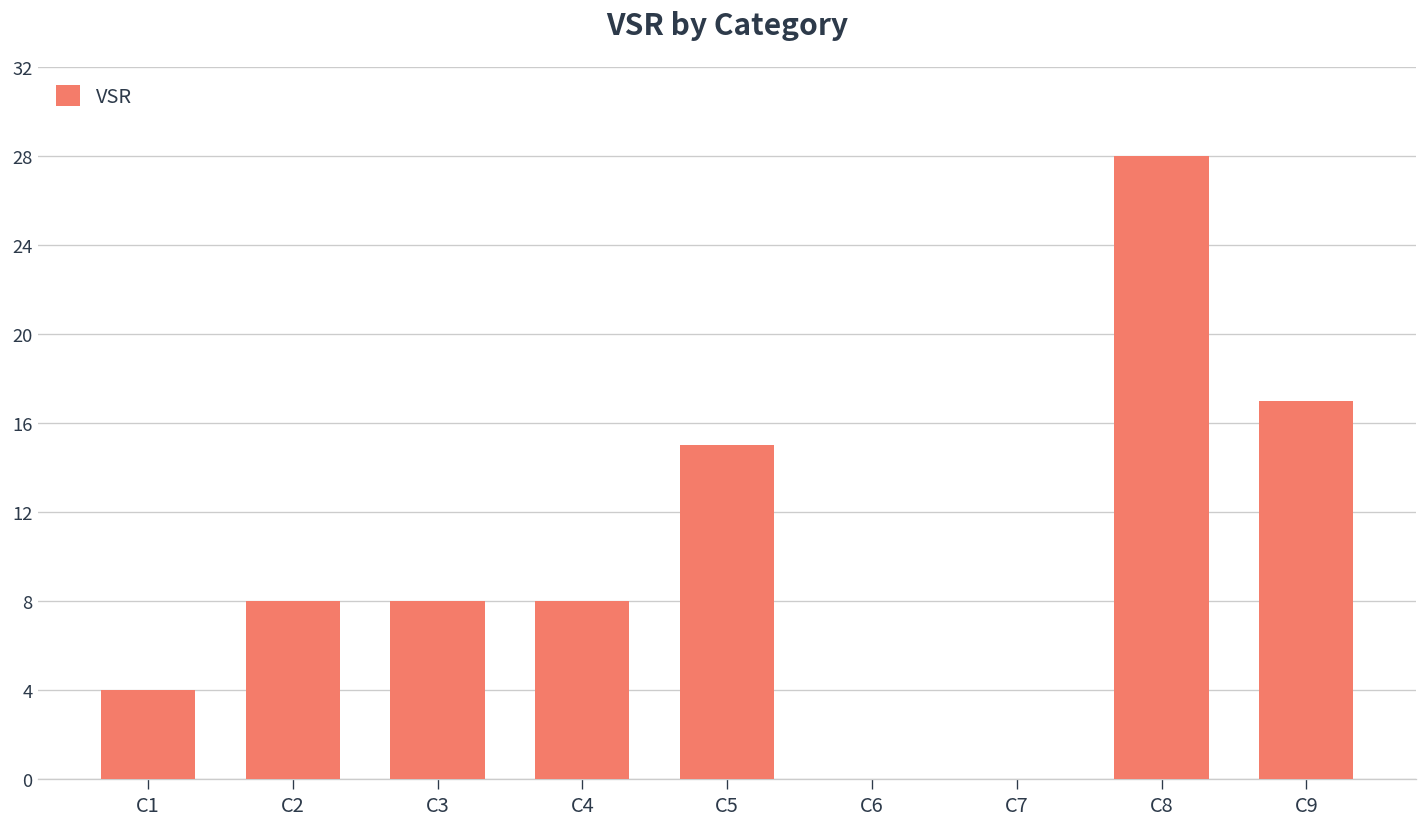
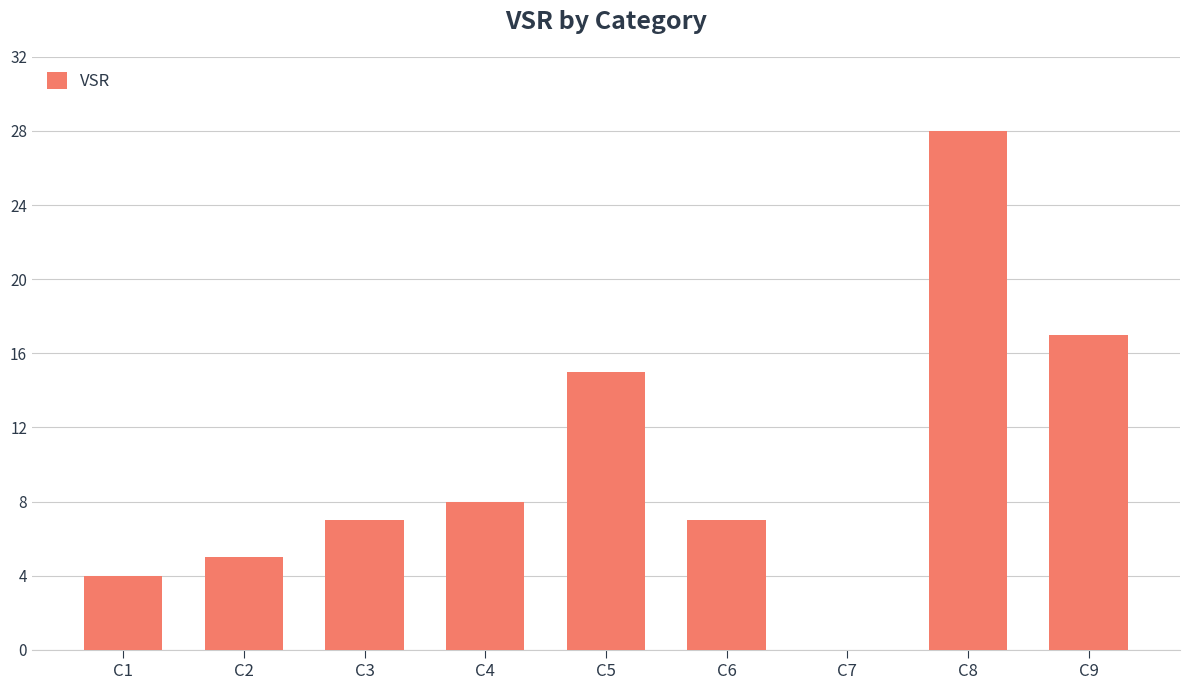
  {
    "C1": 4,
-   "C2": 8,
-   "C3": 8,
+   "C2": 5,
+   "C3": 7,
    "C4": 8,
    "C5": 15,
-   "C6": 0,
+   "C6": 7,
    "C7": 0,
    "C8": 28,
    "C9": 17
  }
